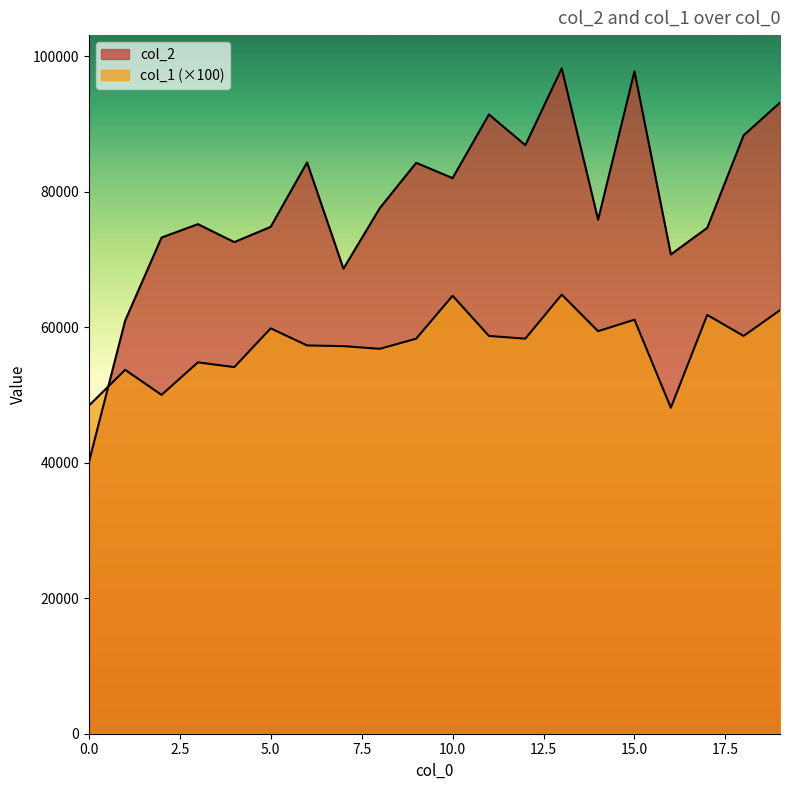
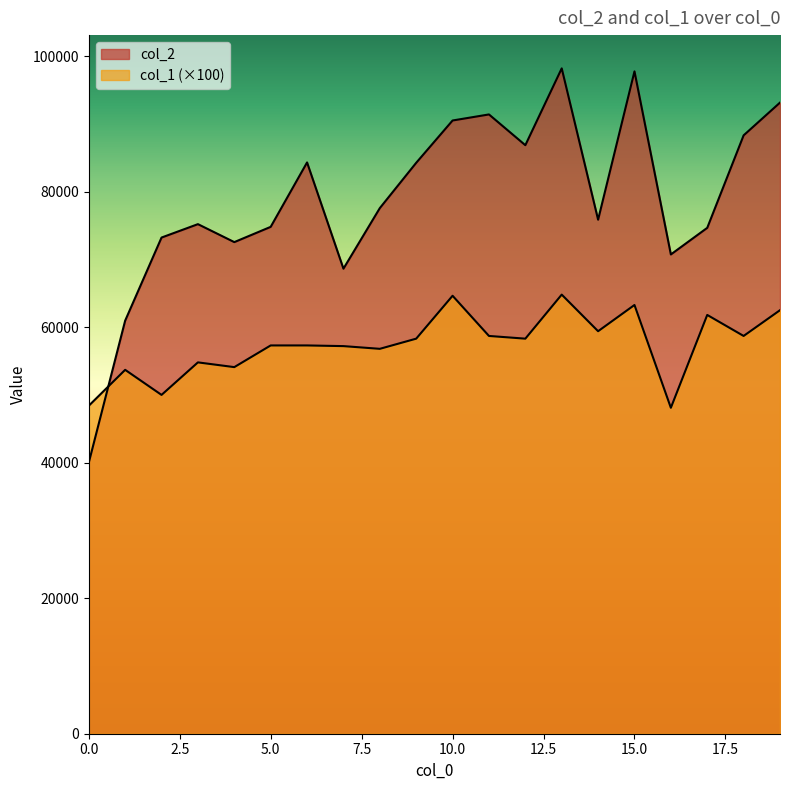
  {
    "col_2": {
      "0.0": 40000,
      "5.0": 75000,
-     "10.0": 82000,
+     "10.0": 90000,
      "15.0": 98000
    },
    "col_1 (×100)": {
      "0.0": 48000,
-     "5.0": 60000,
+     "5.0": 57000,
      "10.0": 65000,
-     "15.0": 61000
+     "15.0": 63000
    }
  }
